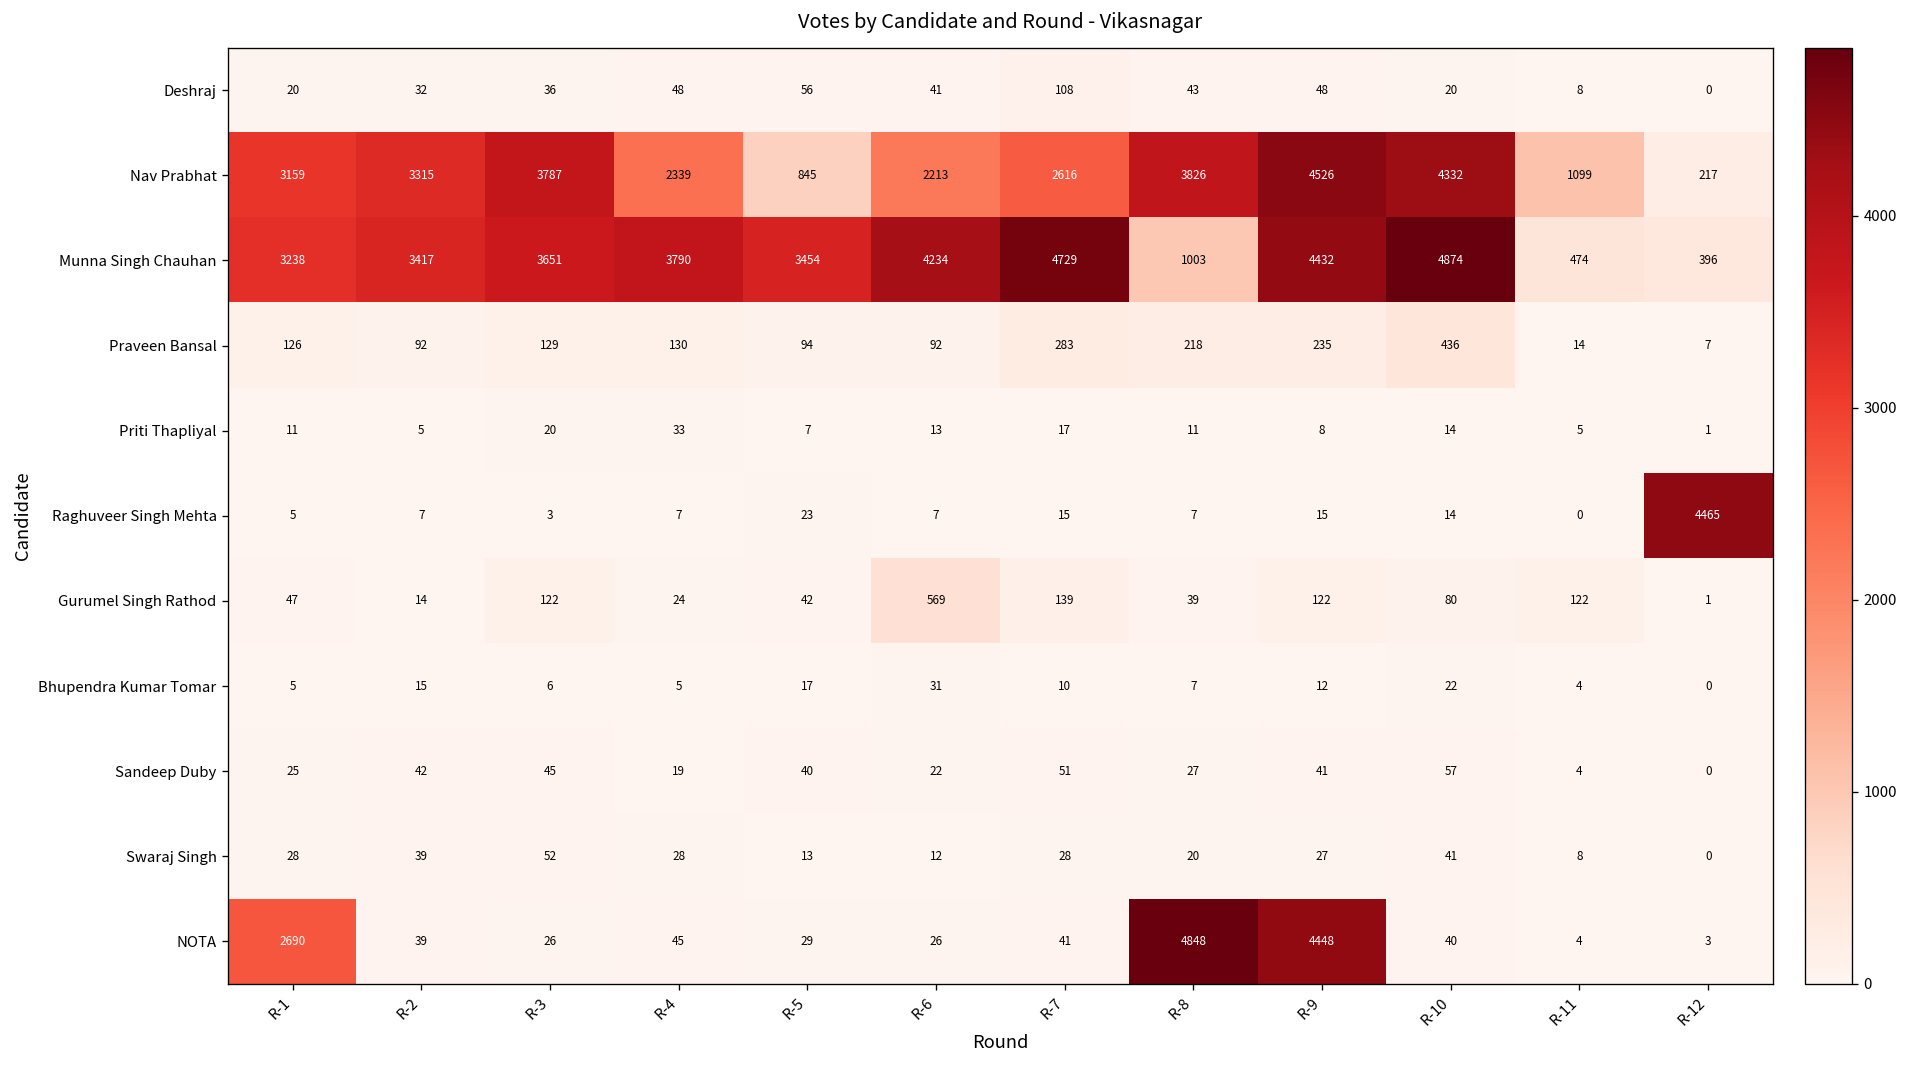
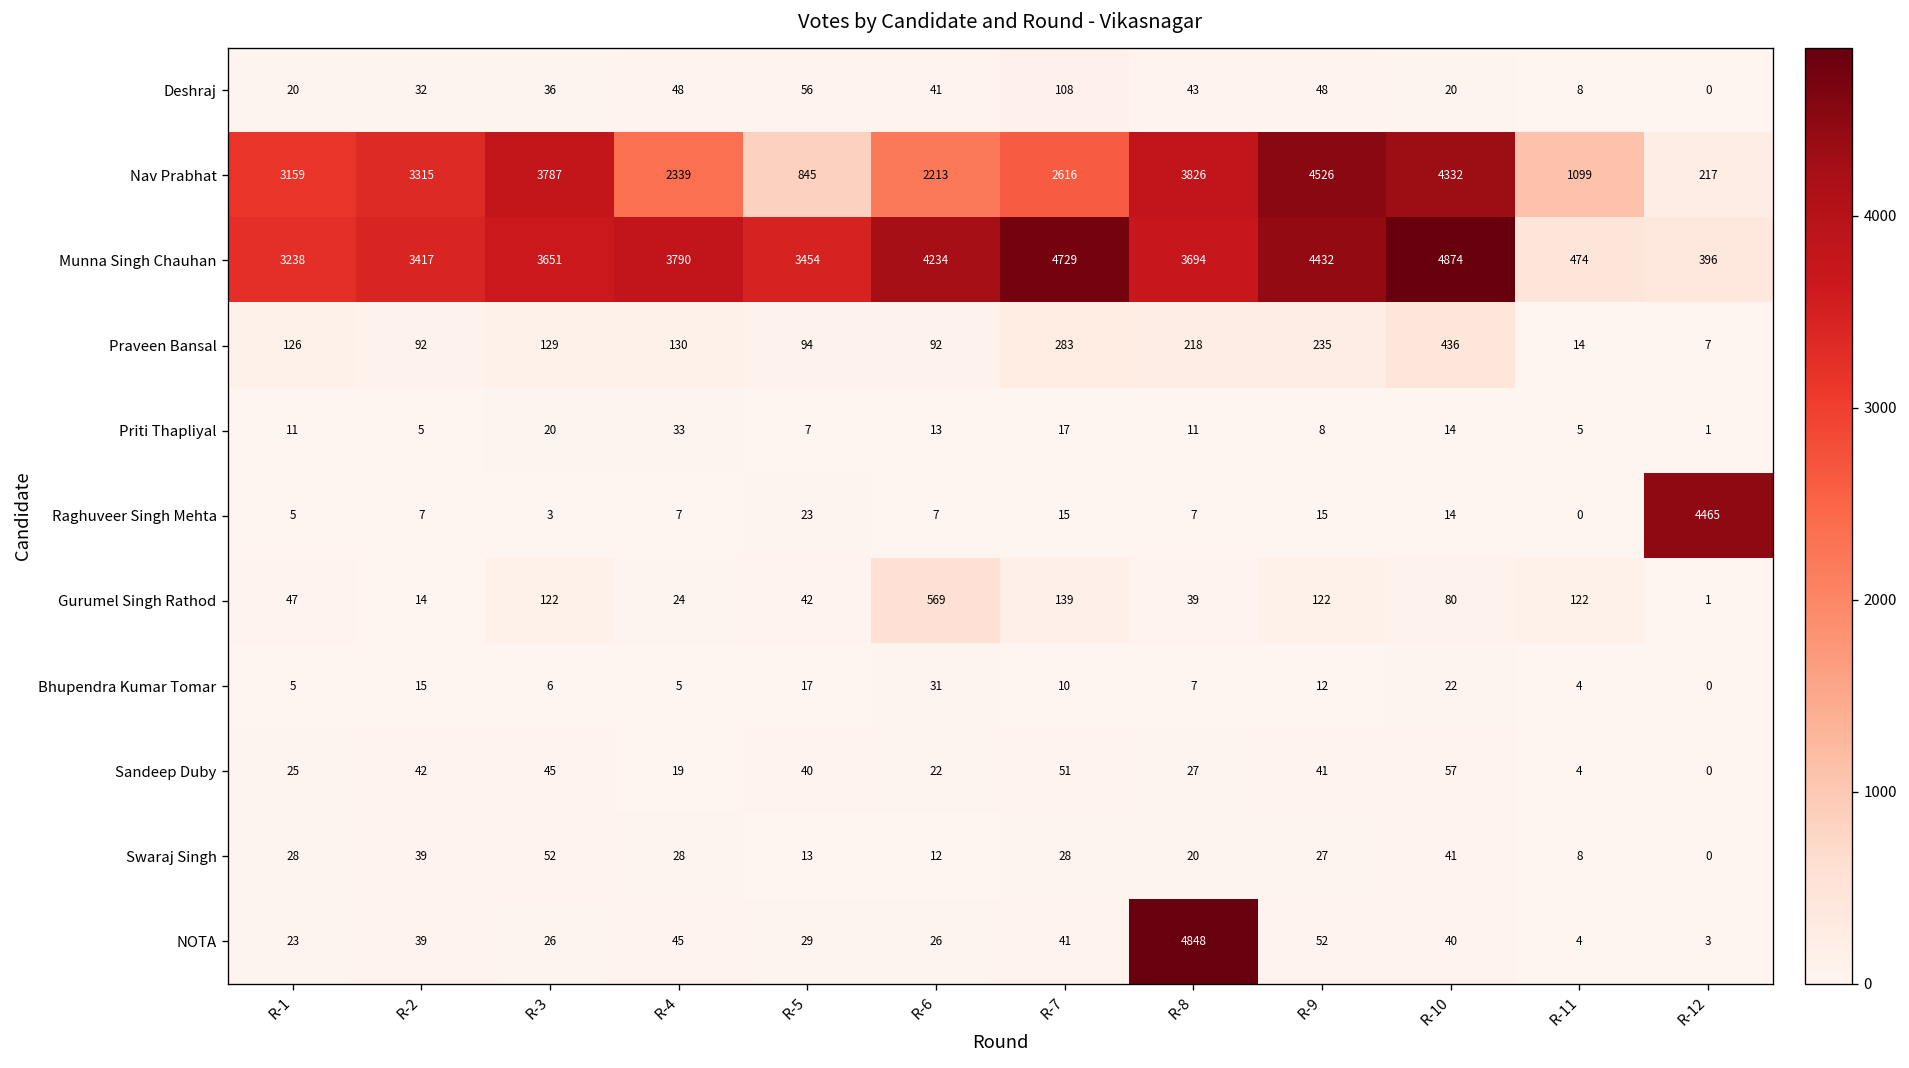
  {
    "Deshraj": {
      "R-1": 20,
      "R-2": 32,
      "R-3": 36,
      "R-4": 48,
      "R-5": 56,
      "R-6": 41,
      "R-7": 108,
      "R-8": 43,
      "R-9": 48,
      "R-10": 20,
      "R-11": 8,
      "R-12": 0
    },
    "Nav Prabhat": {
      "R-1": 3159,
      "R-2": 3315,
      "R-3": 3787,
      "R-4": 2339,
      "R-5": 845,
      "R-6": 2213,
      "R-7": 2616,
      "R-8": 3826,
      "R-9": 4526,
      "R-10": 4332,
      "R-11": 1099,
      "R-12": 217
    },
    "Munna Singh Chauhan": {
      "R-1": 3238,
      "R-2": 3417,
      "R-3": 3651,
      "R-4": 3790,
      "R-5": 3454,
      "R-6": 4234,
      "R-7": 4729,
-     "R-8": 1003,
+     "R-8": 3694,
      "R-9": 4432,
      "R-10": 4874,
      "R-11": 474,
      "R-12": 396
    },
    "Praveen Bansal": {
      "R-1": 126,
      "R-2": 92,
      "R-3": 129,
      "R-4": 130,
      "R-5": 94,
      "R-6": 92,
      "R-7": 283,
      "R-8": 218,
      "R-9": 235,
      "R-10": 436,
      "R-11": 14,
      "R-12": 7
    },
    "Priti Thapliyal": {
      "R-1": 11,
      "R-2": 5,
      "R-3": 20,
      "R-4": 33,
      "R-5": 7,
      "R-6": 13,
      "R-7": 17,
      "R-8": 11,
      "R-9": 8,
      "R-10": 14,
      "R-11": 5,
      "R-12": 1
    },
    "Raghuveer Singh Mehta": {
      "R-1": 5,
      "R-2": 7,
      "R-3": 3,
      "R-4": 7,
      "R-5": 23,
      "R-6": 7,
      "R-7": 15,
      "R-8": 7,
      "R-9": 15,
      "R-10": 14,
      "R-11": 0,
      "R-12": 4465
    },
    "Gurumel Singh Rathod": {
      "R-1": 47,
      "R-2": 14,
      "R-3": 122,
      "R-4": 24,
      "R-5": 42,
      "R-6": 569,
      "R-7": 139,
      "R-8": 39,
      "R-9": 122,
      "R-10": 80,
      "R-11": 122,
      "R-12": 1
    },
    "Bhupendra Kumar Tomar": {
      "R-1": 5,
      "R-2": 15,
      "R-3": 6,
      "R-4": 5,
      "R-5": 17,
      "R-6": 31,
      "R-7": 10,
      "R-8": 7,
      "R-9": 12,
      "R-10": 22,
      "R-11": 4,
      "R-12": 0
    },
    "Sandeep Duby": {
      "R-1": 25,
      "R-2": 42,
      "R-3": 45,
      "R-4": 19,
      "R-5": 40,
      "R-6": 22,
      "R-7": 51,
      "R-8": 27,
      "R-9": 41,
      "R-10": 57,
      "R-11": 4,
      "R-12": 0
    },
    "Swaraj Singh": {
      "R-1": 28,
      "R-2": 39,
      "R-3": 52,
      "R-4": 28,
      "R-5": 13,
      "R-6": 12,
      "R-7": 28,
      "R-8": 20,
      "R-9": 27,
      "R-10": 41,
      "R-11": 8,
      "R-12": 0
    },
    "NOTA": {
-     "R-1": 2690,
+     "R-1": 23,
      "R-2": 39,
      "R-3": 26,
      "R-4": 45,
      "R-5": 29,
      "R-6": 26,
      "R-7": 41,
      "R-8": 4848,
-     "R-9": 4448,
+     "R-9": 52,
      "R-10": 40,
      "R-11": 4,
      "R-12": 3
    }
  }
